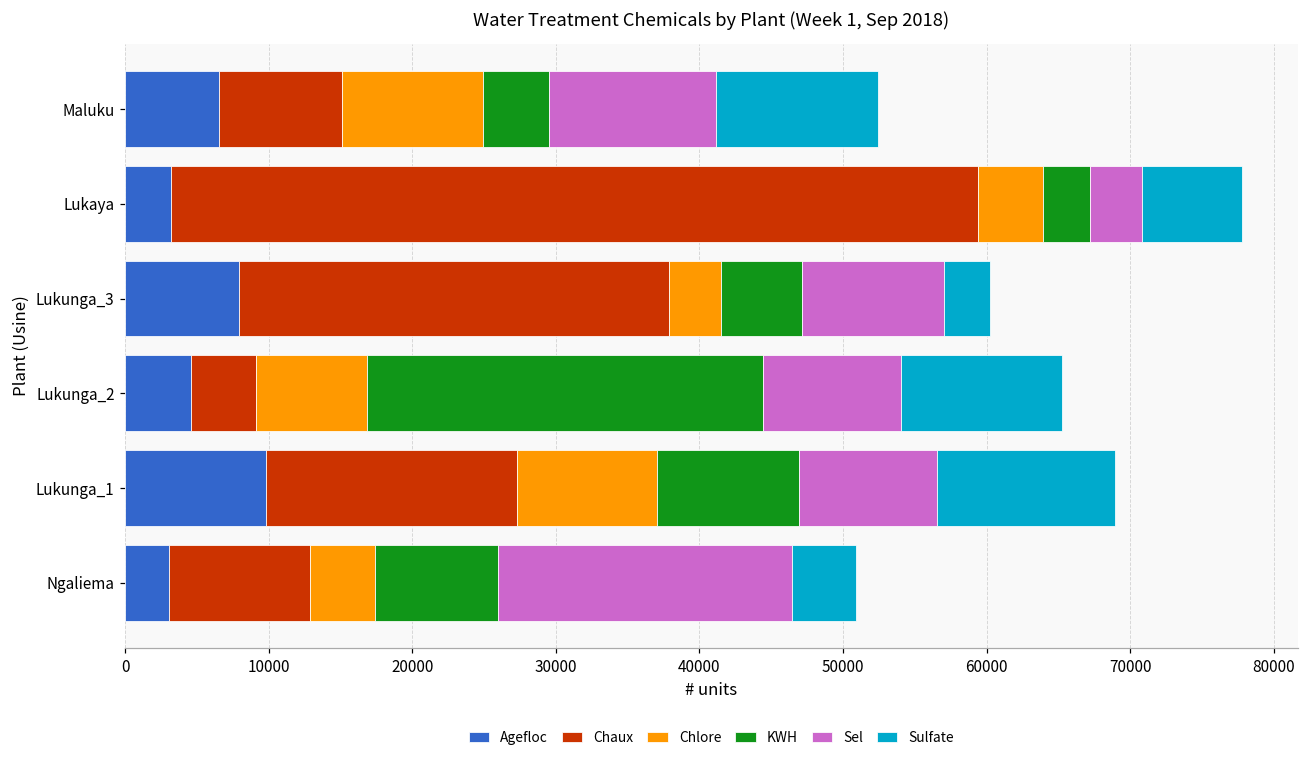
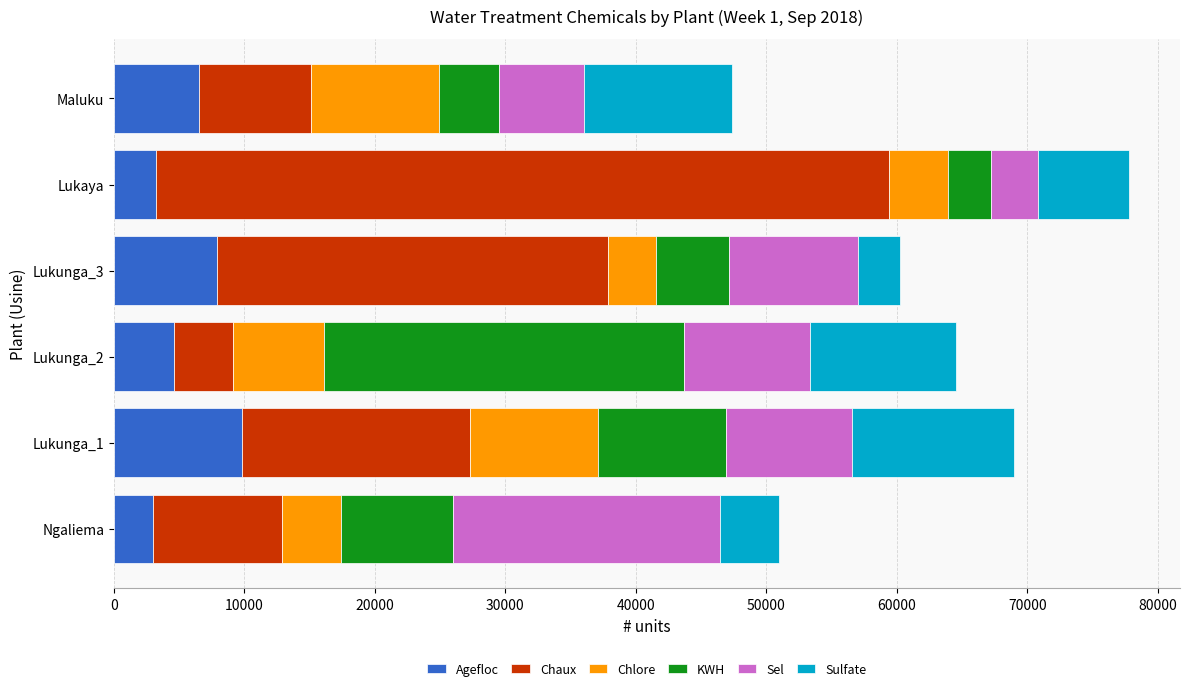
  {
    "Agefloc": {
      "Maluku": 6500,
      "Lukaya": 3200,
      "Lukunga_3": 7900,
      "Lukunga_2": 4600,
      "Lukunga_1": 9800,
      "Ngaliema": 3000
    },
    "Chaux": {
      "Maluku": 8600,
      "Lukaya": 56200,
      "Lukunga_3": 30000,
      "Lukunga_2": 4600,
      "Lukunga_1": 17500,
      "Ngaliema": 9900
    },
    "Chlore": {
      "Maluku": 9900,
      "Lukaya": 4500,
      "Lukunga_3": 3700,
-     "Lukunga_2": 7700,
+     "Lukunga_2": 7000,
      "Lukunga_1": 9800,
      "Ngaliema": 4500
    },
    "KWH": {
      "Maluku": 4600,
      "Lukaya": 3300,
      "Lukunga_3": 5600,
      "Lukunga_2": 27600,
      "Lukunga_1": 9900,
      "Ngaliema": 8600
    },
    "Sel": {
-     "Maluku": 11600,
+     "Maluku": 6600,
      "Lukaya": 3700,
      "Lukunga_3": 9900,
      "Lukunga_2": 9600,
      "Lukunga_1": 9600,
      "Ngaliema": 20500
    },
    "Sulfate": {
      "Maluku": 11300,
      "Lukaya": 6900,
      "Lukunga_3": 3200,
      "Lukunga_2": 11200,
      "Lukunga_1": 12500,
      "Ngaliema": 4500
    }
  }
